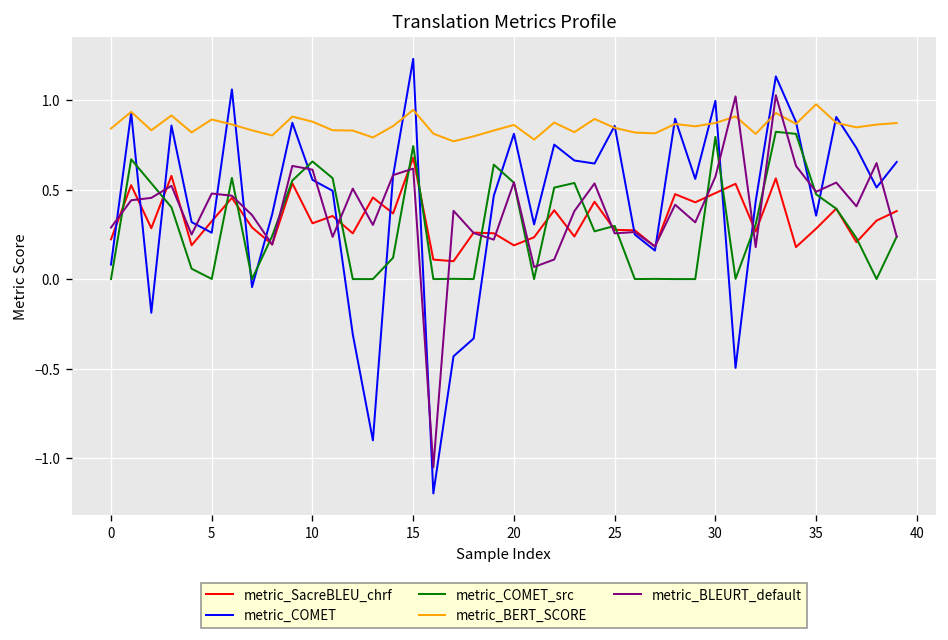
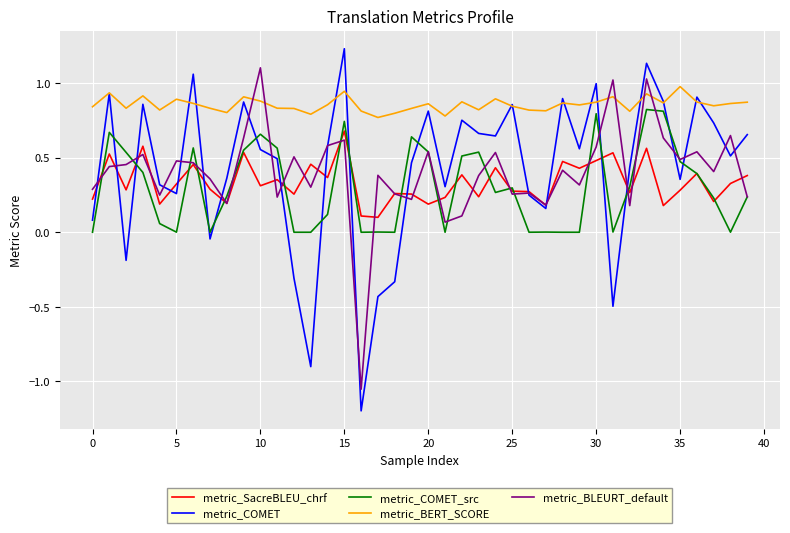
  {
    "metric_SacreBLEU_chrf": {
      "0": 0.22,
      "5": 0.32,
      "10": 0.31,
      "15": 0.68,
      "20": 0.19,
      "25": 0.28,
      "30": 0.48,
      "35": 0.28
    },
    "metric_COMET": {
      "0": 0.08,
      "5": 0.26,
      "10": 0.55,
      "15": 1.23,
      "20": 0.81,
      "30": 1.00,
      "35": 0.35
    },
    "metric_COMET_src": {
      "0": 0.00,
      "5": 0.00,
      "10": 0.66,
      "15": 0.74,
      "25": 0.30,
      "30": 0.79
    },
    "metric_BERT_SCORE": {
      "0": 0.84,
      "5": 0.89,
      "10": 0.88,
      "15": 0.95,
      "20": 0.86,
      "30": 0.87,
      "35": 0.98
    },
    "metric_BLEURT_default": {
      "0": 0.29,
      "5": 0.48,
-     "10": 0.61,
+     "10": 1.10,
      "15": 0.62,
      "25": 0.26,
      "30": 0.57
    }
  }
